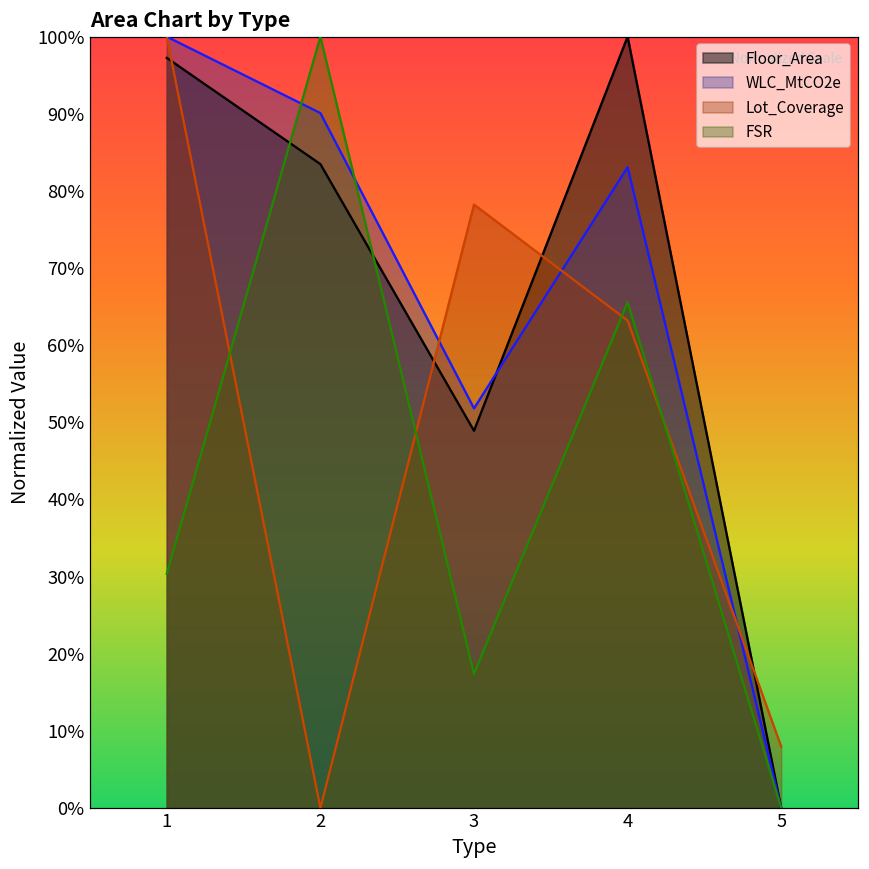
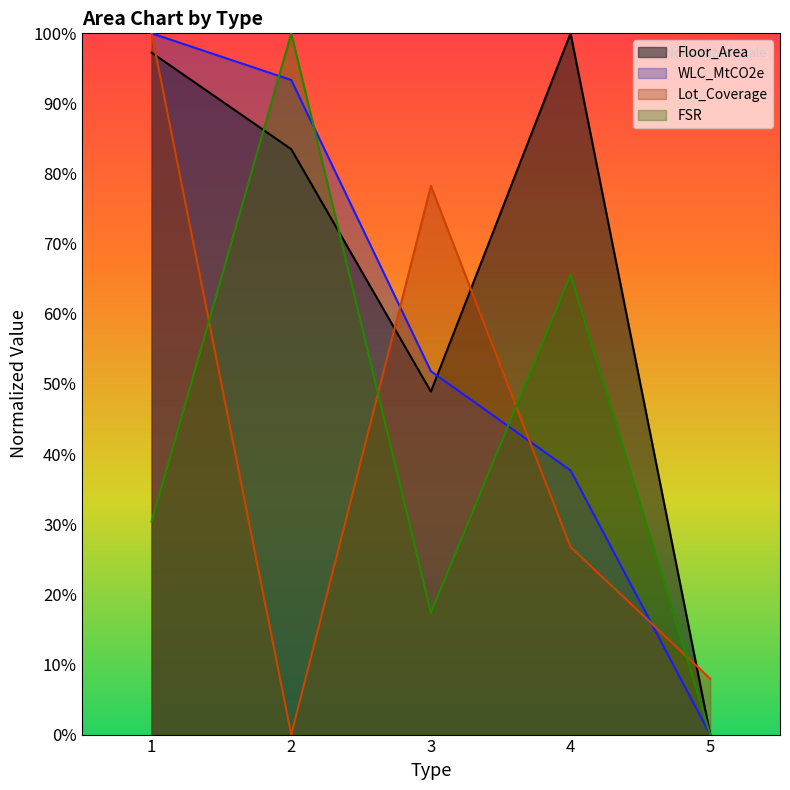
  {
    "WLC_MtCO2e": {
-     "2": "90%",
+     "2": "93%",
      "3": "52%",
-     "4": "83%"
+     "4": "38%"
    },
    "Lot_Coverage": {
      "2": "0%",
      "3": "78%",
-     "4": "63%",
+     "4": "27%",
      "5": "8%"
    }
  }
